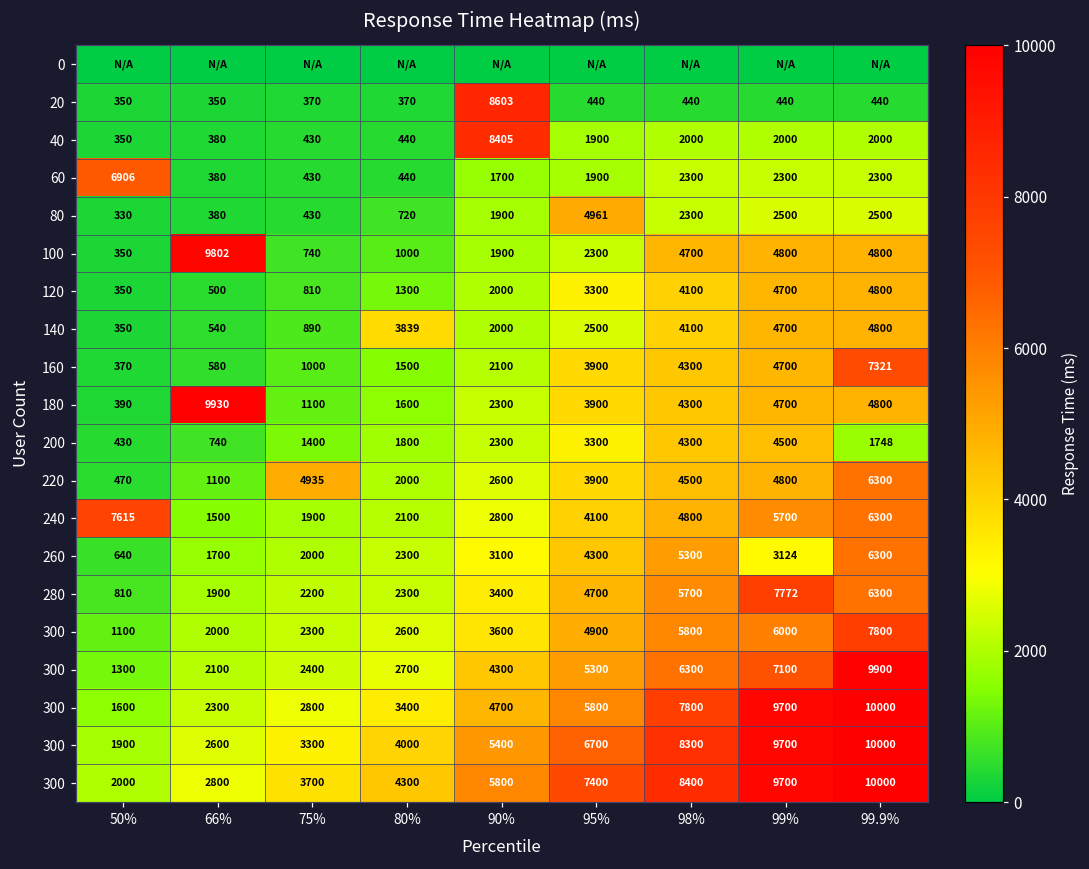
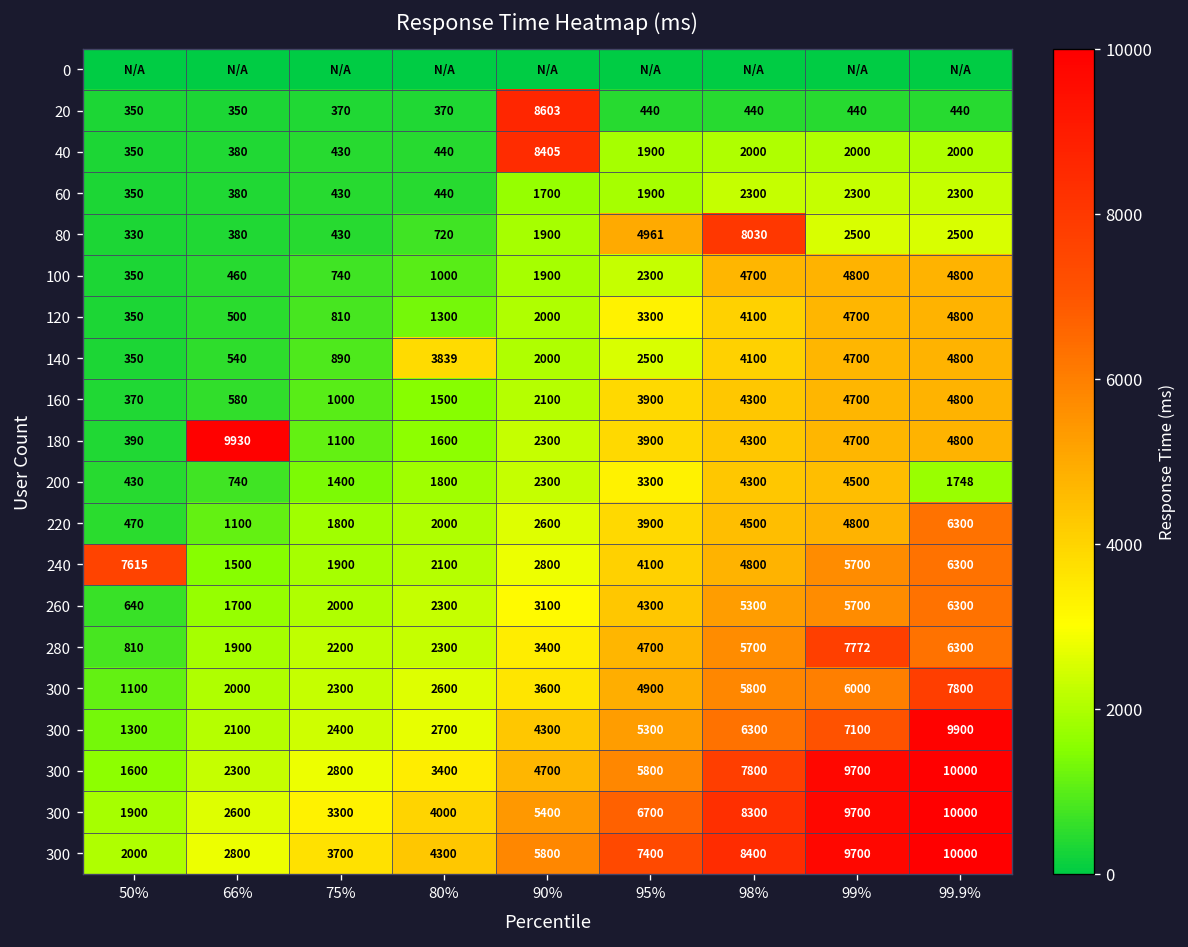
  {
    "20": {
      "50%": 350,
      "66%": 350,
      "75%": 370,
      "80%": 370,
      "90%": 8603,
      "95%": 440,
      "98%": 440,
      "99%": 440,
      "99.9%": 440
    },
    "40": {
      "50%": 350,
      "66%": 380,
      "75%": 430,
      "80%": 440,
      "90%": 8405,
      "95%": 1900,
      "98%": 2000,
      "99%": 2000,
      "99.9%": 2000
    },
    "60": {
-     "50%": 6906,
+     "50%": 350,
      "66%": 380,
      "75%": 430,
      "80%": 440,
      "90%": 1700,
      "95%": 1900,
      "98%": 2300,
      "99%": 2300,
      "99.9%": 2300
    },
    "80": {
      "50%": 330,
      "66%": 380,
      "75%": 430,
      "80%": 720,
      "90%": 1900,
      "95%": 4961,
-     "98%": 2300,
+     "98%": 8030,
      "99%": 2500,
      "99.9%": 2500
    },
    "100": {
      "50%": 350,
-     "66%": 9802,
+     "66%": 460,
      "75%": 740,
      "80%": 1000,
      "90%": 1900,
      "95%": 2300,
      "98%": 4700,
      "99%": 4800,
      "99.9%": 4800
    },
    "120": {
      "50%": 350,
      "66%": 500,
      "75%": 810,
      "80%": 1300,
      "90%": 2000,
      "95%": 3300,
      "98%": 4100,
      "99%": 4700,
      "99.9%": 4800
    },
    "140": {
      "50%": 350,
      "66%": 540,
      "75%": 890,
      "80%": 3839,
      "90%": 2000,
      "95%": 2500,
      "98%": 4100,
      "99%": 4700,
      "99.9%": 4800
    },
    "160": {
      "50%": 370,
      "66%": 580,
      "75%": 1000,
      "80%": 1500,
      "90%": 2100,
      "95%": 3900,
      "98%": 4300,
      "99%": 4700,
-     "99.9%": 7321
+     "99.9%": 4800
    },
    "180": {
      "50%": 390,
      "66%": 9930,
      "75%": 1100,
      "80%": 1600,
      "90%": 2300,
      "95%": 3900,
      "98%": 4300,
      "99%": 4700,
      "99.9%": 4800
    },
    "200": {
      "50%": 430,
      "66%": 740,
      "75%": 1400,
      "80%": 1800,
      "90%": 2300,
      "95%": 3300,
      "98%": 4300,
      "99%": 4500,
      "99.9%": 1748
    },
    "220": {
      "50%": 470,
      "66%": 1100,
-     "75%": 4935,
+     "75%": 1800,
      "80%": 2000,
      "90%": 2600,
      "95%": 3900,
      "98%": 4500,
      "99%": 4800,
      "99.9%": 6300
    },
    "240": {
      "50%": 7615,
      "66%": 1500,
      "75%": 1900,
      "80%": 2100,
      "90%": 2800,
      "95%": 4100,
      "98%": 4800,
      "99%": 5700,
      "99.9%": 6300
    },
    "260": {
      "50%": 640,
      "66%": 1700,
      "75%": 2000,
      "80%": 2300,
      "90%": 3100,
      "95%": 4300,
      "98%": 5300,
-     "99%": 3124,
+     "99%": 5700,
      "99.9%": 6300
    },
    "280": {
      "50%": 810,
      "66%": 1900,
      "75%": 2200,
      "80%": 2300,
      "90%": 3400,
      "95%": 4700,
      "98%": 5700,
      "99%": 7772,
      "99.9%": 6300
    }
  }
